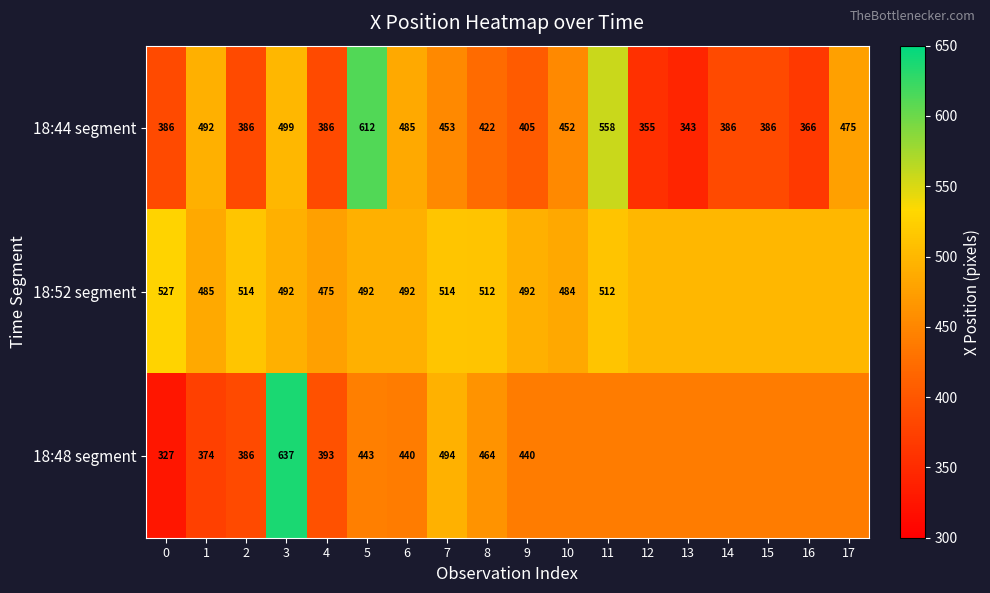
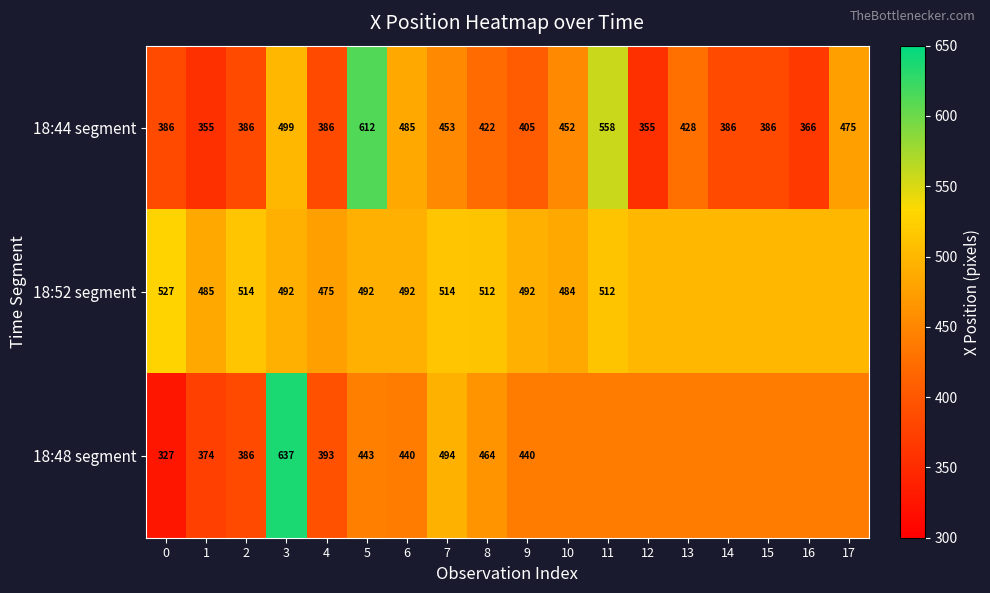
  {
    "18:44 segment": {
      "0": 386,
-     "1": 492,
+     "1": 355,
      "2": 386,
      "3": 499,
      "4": 386,
      "5": 612,
      "6": 485,
      "7": 453,
      "8": 422,
      "9": 405,
      "10": 452,
      "11": 558,
      "12": 355,
-     "13": 343,
+     "13": 428,
      "14": 386,
      "15": 386,
      "16": 366,
      "17": 475
    },
    "18:52 segment": {
      "0": 527,
      "1": 485,
      "2": 514,
      "3": 492,
      "4": 475,
      "5": 492,
      "6": 492,
      "7": 514,
      "8": 512,
      "9": 492,
      "10": 484,
      "11": 512
    },
    "18:48 segment": {
      "0": 327,
      "1": 374,
      "2": 386,
      "3": 637,
      "4": 393,
      "5": 443,
      "6": 440,
      "7": 494,
      "8": 464,
      "9": 440
    }
  }
